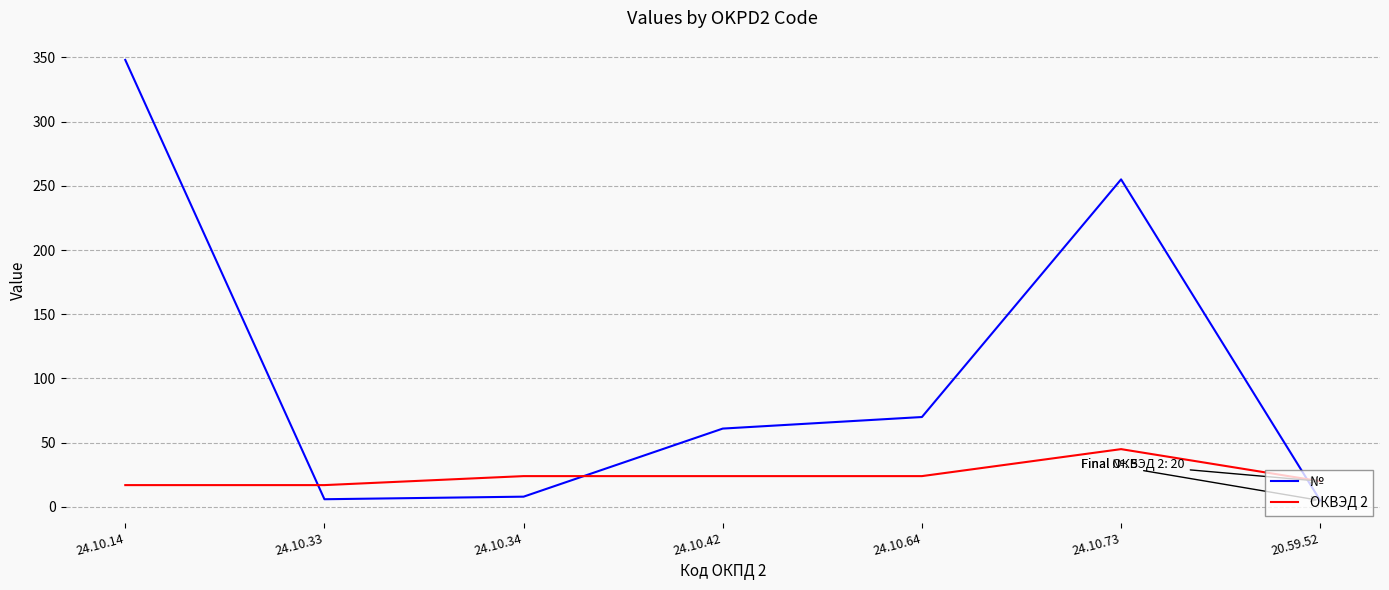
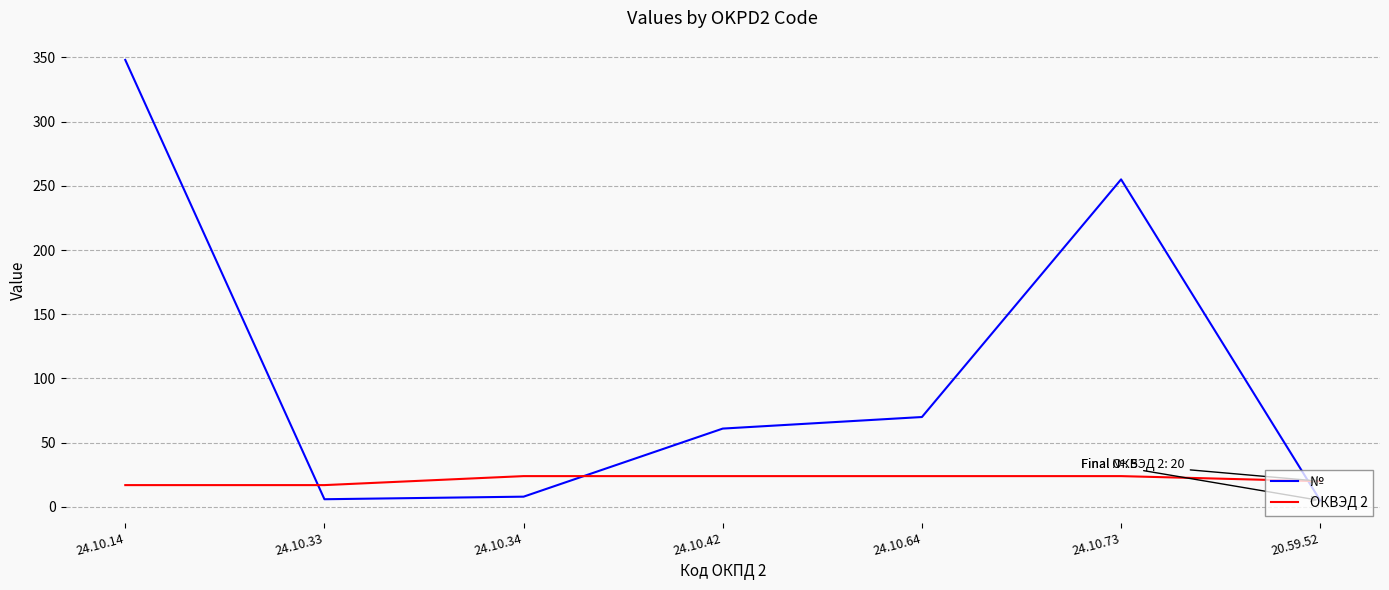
  {
    "№": {
      "24.10.14": 348,
      "24.10.33": 6,
      "24.10.34": 8,
      "24.10.42": 61,
      "24.10.64": 70,
      "24.10.73": 255
    },
    "ОКВЭД 2": {
      "24.10.14": 17,
      "24.10.33": 17,
      "24.10.34": 24,
      "24.10.42": 24,
      "24.10.64": 24,
-     "24.10.73": 45
+     "24.10.73": 24
    }
  }
